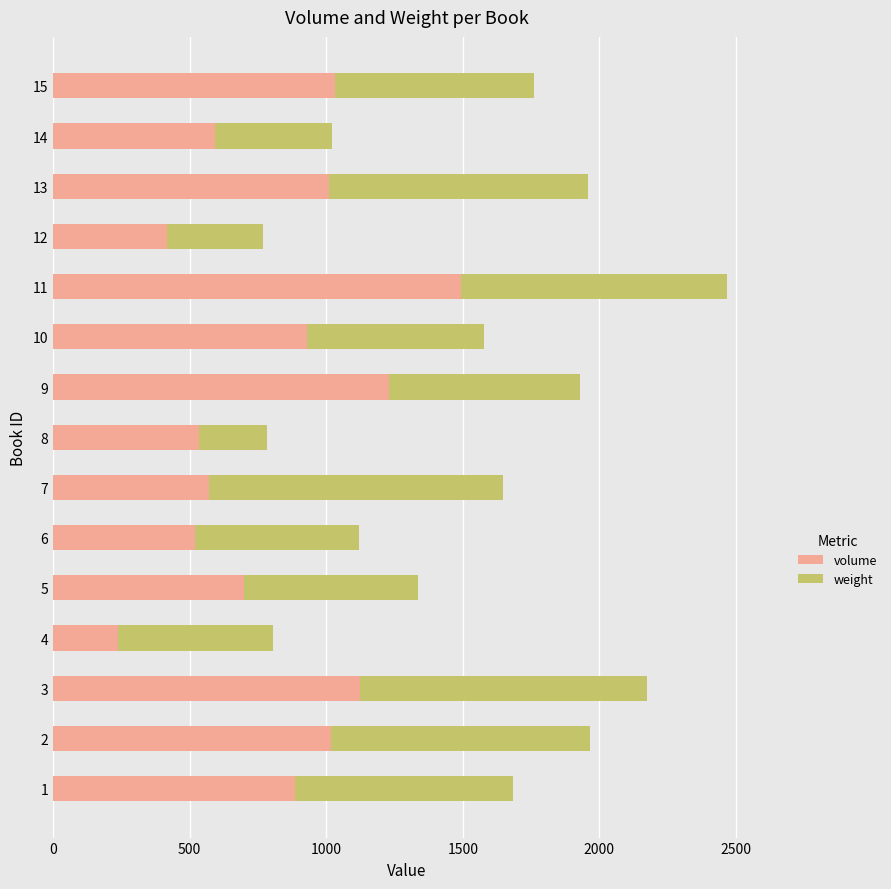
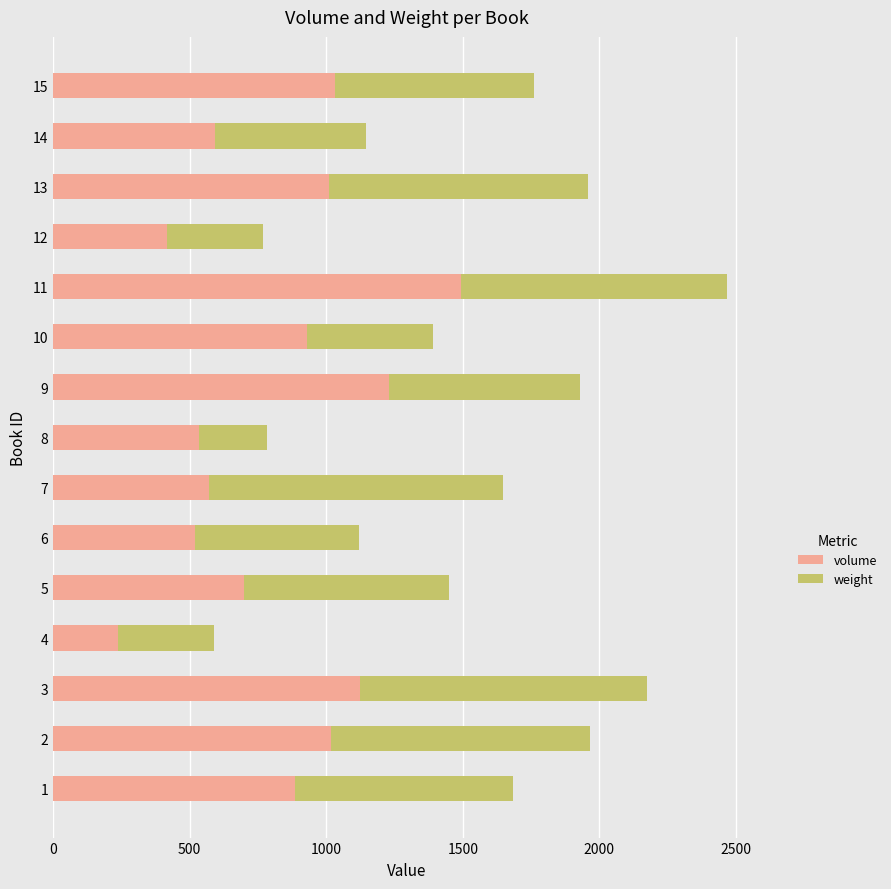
  {
    "volume": {
      "15": 1030,
      "14": 600,
      "13": 1010,
      "12": 420,
      "11": 1490,
      "10": 930,
      "9": 1230,
      "8": 530,
      "7": 570,
      "6": 520,
      "5": 700,
      "4": 240,
      "3": 1130,
      "2": 1020,
      "1": 890
    },
    "weight": {
      "15": 730,
-     "14": 430,
+     "14": 550,
      "13": 950,
      "12": 350,
      "11": 980,
-     "10": 650,
+     "10": 460,
      "9": 700,
      "8": 250,
      "7": 1080,
      "6": 600,
-     "5": 630,
-     "4": 570,
+     "5": 750,
+     "4": 350,
      "3": 1050,
      "2": 950,
      "1": 800
    }
  }
